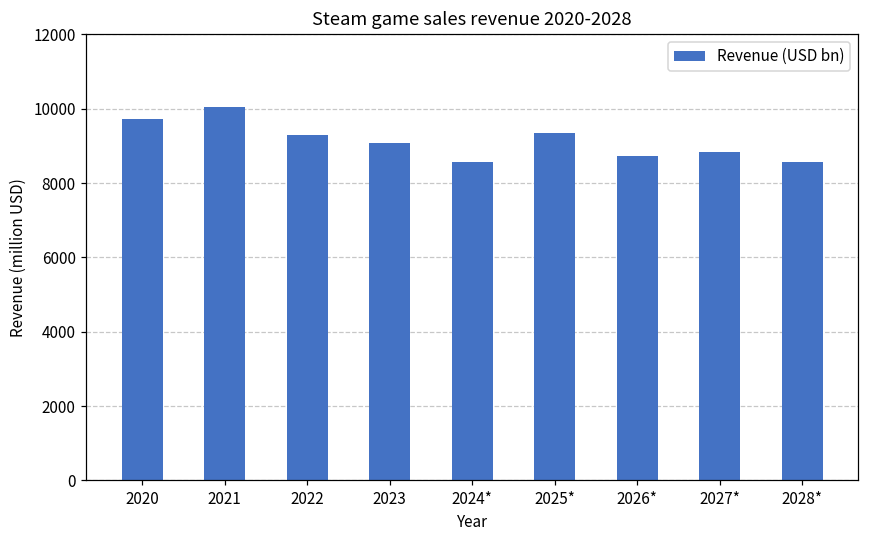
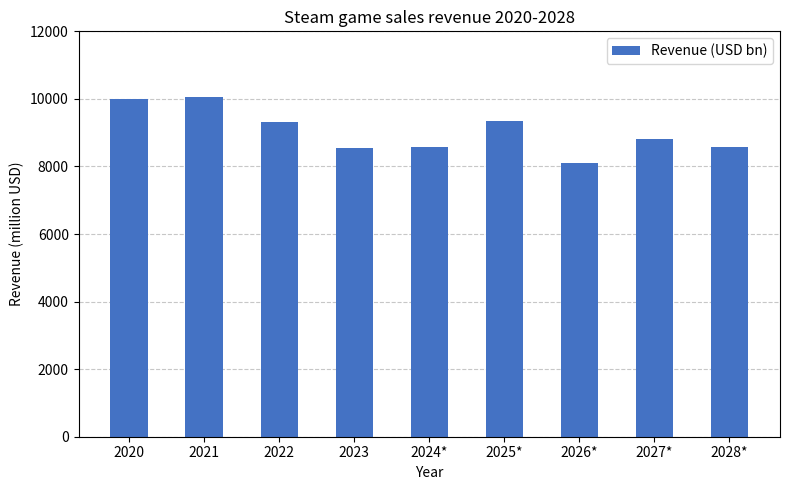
  {
-   "2020": 9700,
+   "2020": 10000,
    "2021": 10000,
    "2022": 9300,
-   "2023": 9100,
+   "2023": 8600,
    "2024*": 8600,
    "2025*": 9300,
-   "2026*": 8700,
+   "2026*": 8100,
    "2027*": 8800,
    "2028*": 8600
  }
